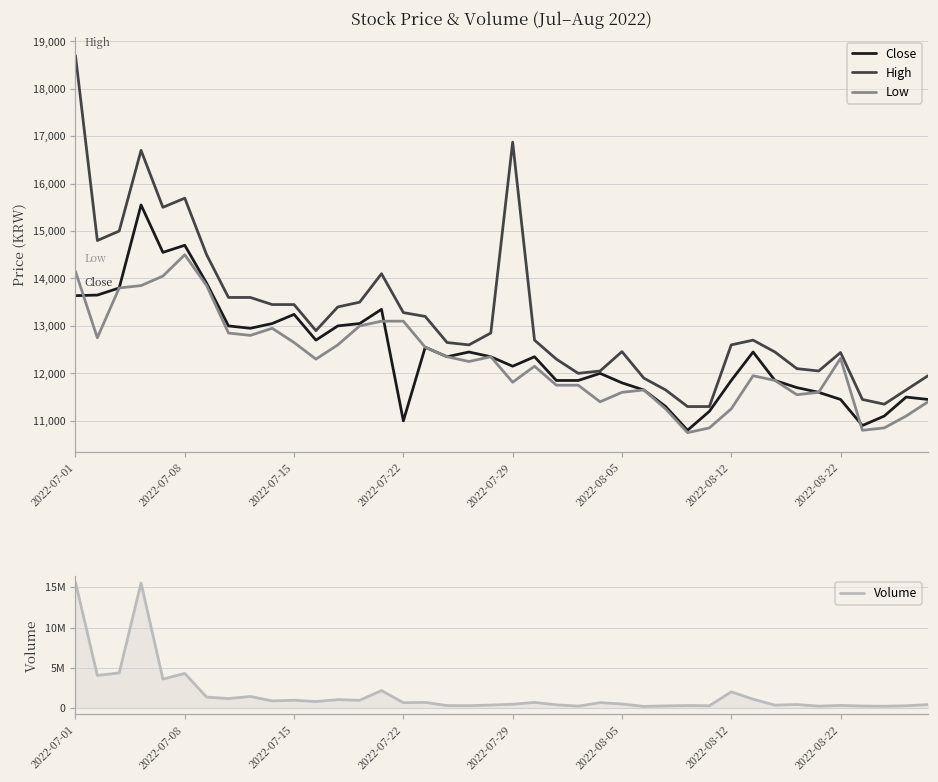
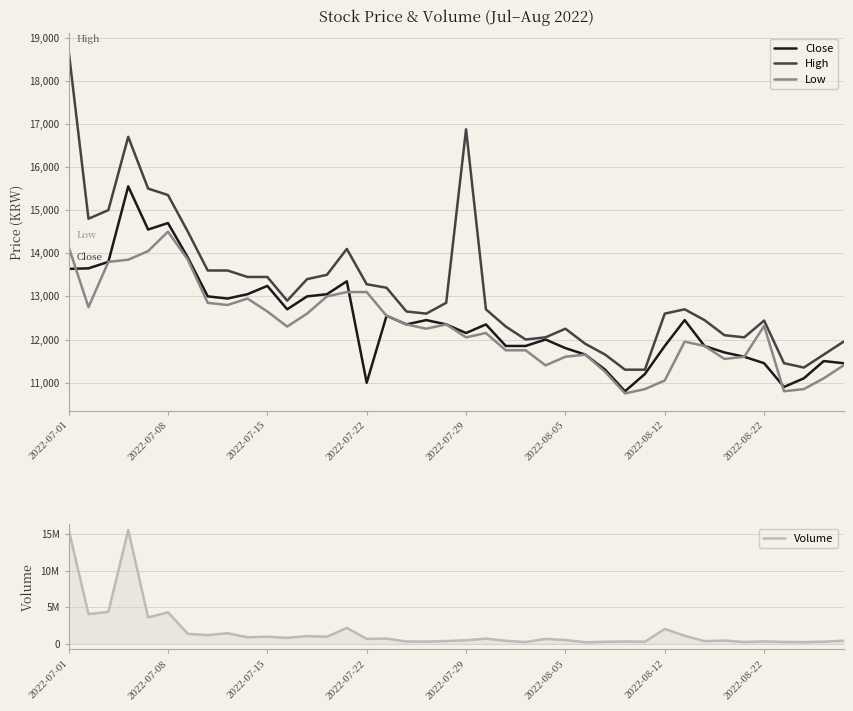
  {
    "Stock Price & Volume (Jul–Aug 2022)": {
      "Close": {
        "2022-07-01": "13,600",
        "2022-07-08": "14,700",
        "2022-07-15": "13,200",
        "2022-07-22": "11,000",
        "2022-07-29": "12,200",
        "2022-08-05": "11,800",
        "2022-08-12": "11,900",
        "2022-08-22": "11,500"
      },
      "High": {
        "2022-07-01": "18,700",
-       "2022-07-08": "15,700",
+       "2022-07-08": "15,400",
        "2022-07-15": "13,500",
        "2022-07-22": "13,300",
        "2022-07-29": "16,900",
-       "2022-08-05": "12,500",
+       "2022-08-05": "12,300",
        "2022-08-12": "12,600",
        "2022-08-22": "12,400"
      },
      "Low": {
        "2022-07-01": "14,200",
        "2022-07-08": "14,500",
        "2022-07-15": "12,700",
        "2022-07-22": "13,100",
-       "2022-07-29": "11,800",
+       "2022-07-29": "12,100",
        "2022-08-05": "11,600",
-       "2022-08-12": "11,300",
+       "2022-08-12": "11,100",
        "2022-08-22": "12,300"
      }
    }
  }
